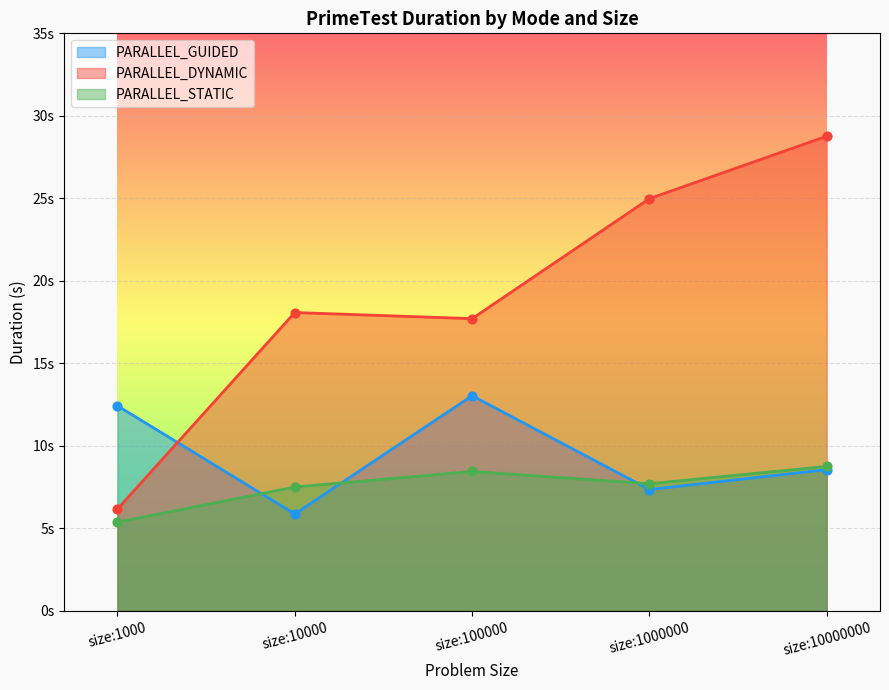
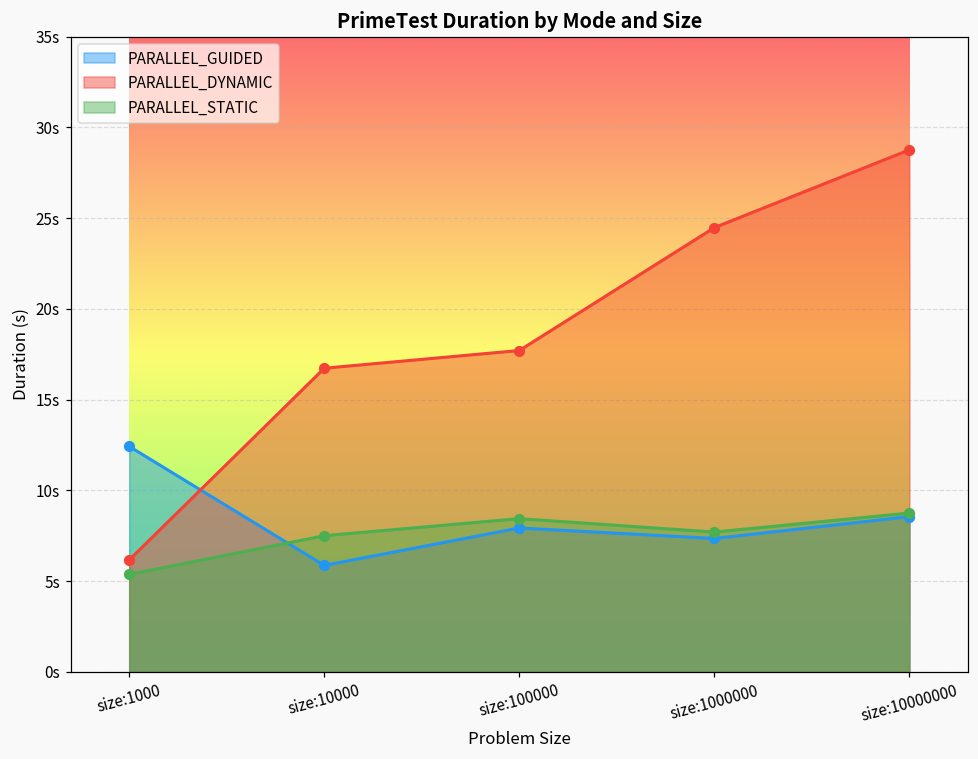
  {
    "PARALLEL_GUIDED": {
      "size:1000": "12.4s",
      "size:10000": "5.9s",
-     "size:100000": "13.0s",
+     "size:100000": "7.9s",
      "size:1000000": "7.3s",
      "size:10000000": "8.6s"
    },
    "PARALLEL_DYNAMIC": {
      "size:1000": "6.2s",
-     "size:10000": "18.1s",
+     "size:10000": "16.7s",
      "size:100000": "17.7s",
-     "size:1000000": "25.0s",
+     "size:1000000": "24.5s",
      "size:10000000": "28.8s"
    },
    "PARALLEL_STATIC": {
      "size:1000": "5.4s",
      "size:10000": "7.5s",
      "size:100000": "8.4s",
      "size:1000000": "7.7s",
      "size:10000000": "8.8s"
    }
  }
